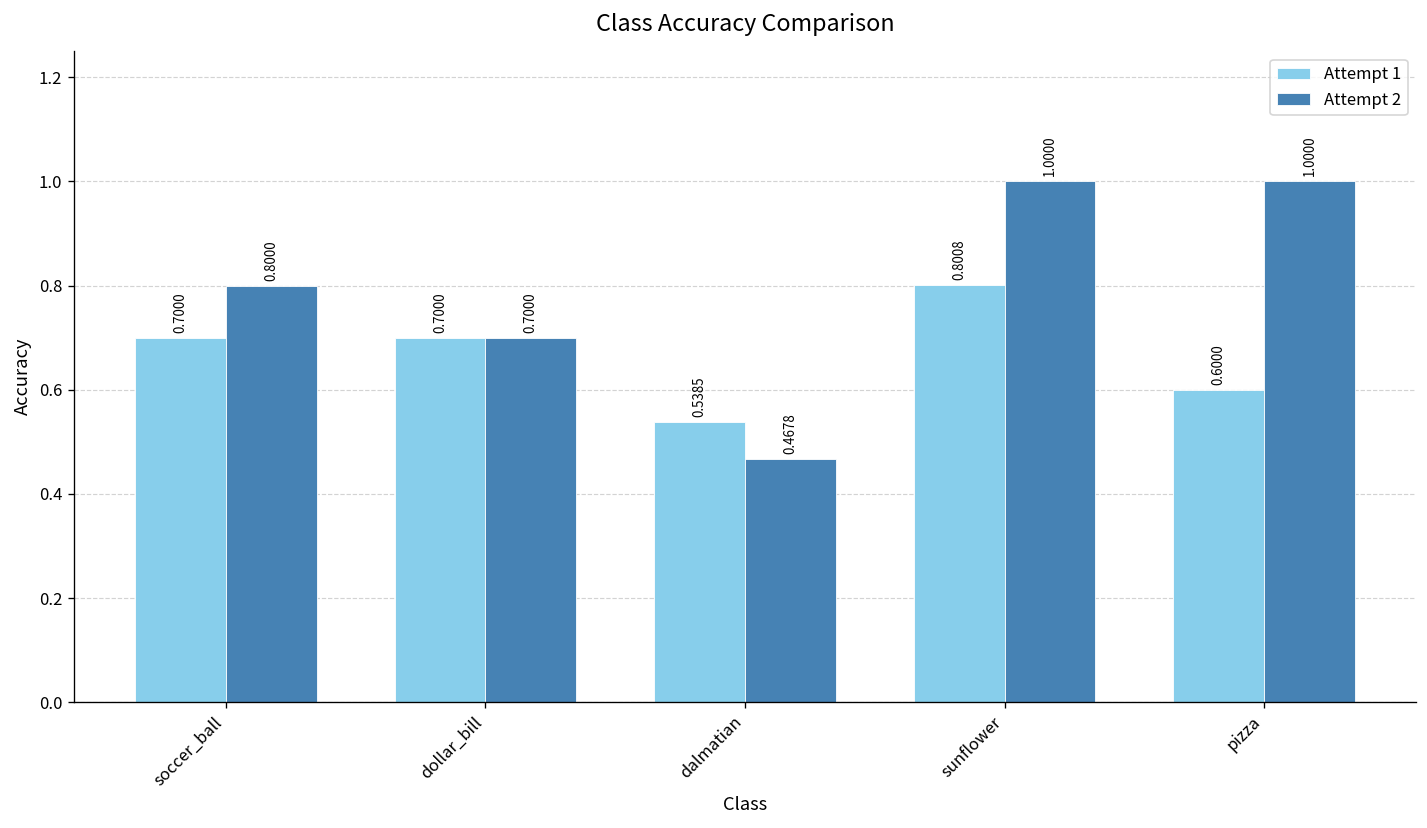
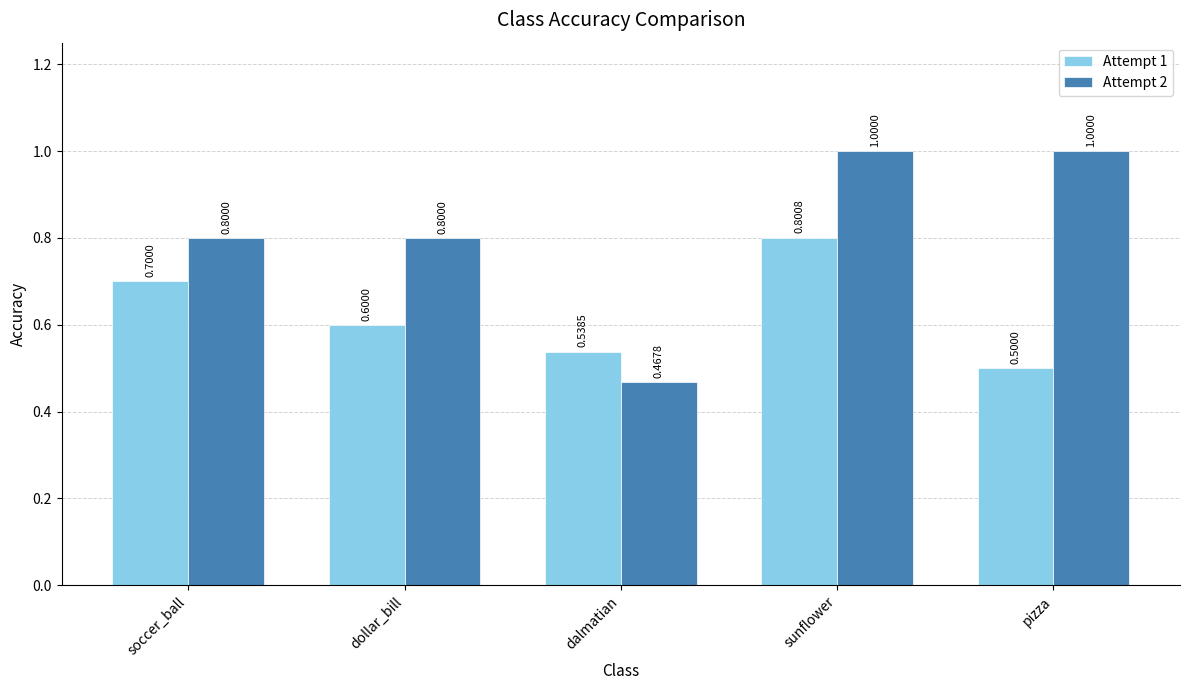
  {
    "Attempt 1": {
      "soccer_ball": 0.7000,
-     "dollar_bill": 0.7000,
+     "dollar_bill": 0.6000,
      "dalmatian": 0.5385,
      "sunflower": 0.8008,
-     "pizza": 0.6000
+     "pizza": 0.5000
    },
    "Attempt 2": {
      "soccer_ball": 0.8000,
-     "dollar_bill": 0.7000,
+     "dollar_bill": 0.8000,
      "dalmatian": 0.4678,
      "sunflower": 1.0000,
      "pizza": 1.0000
    }
  }
